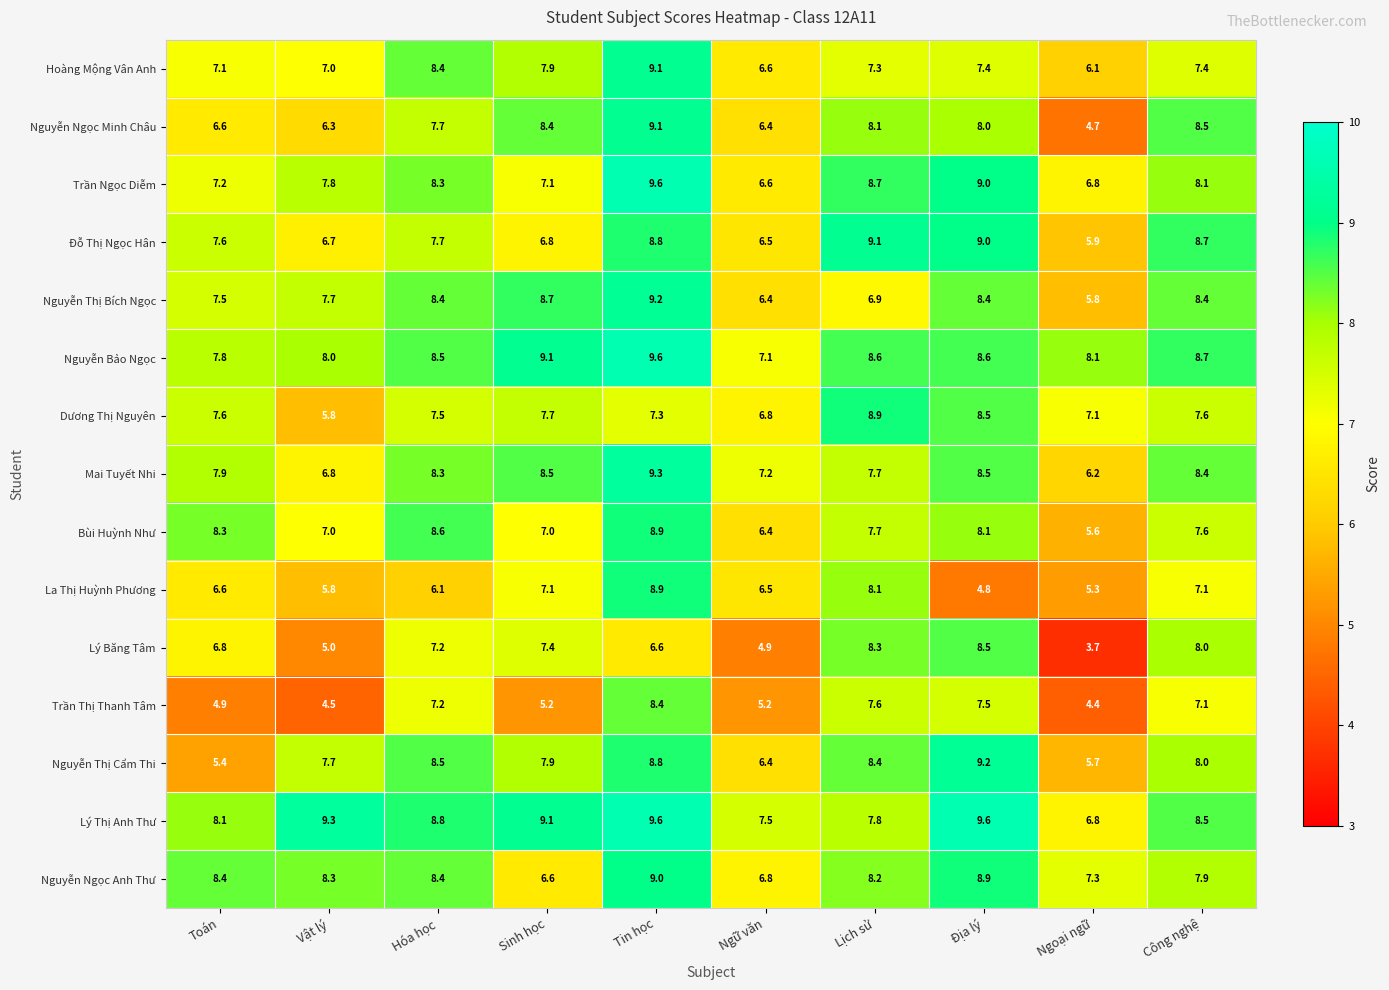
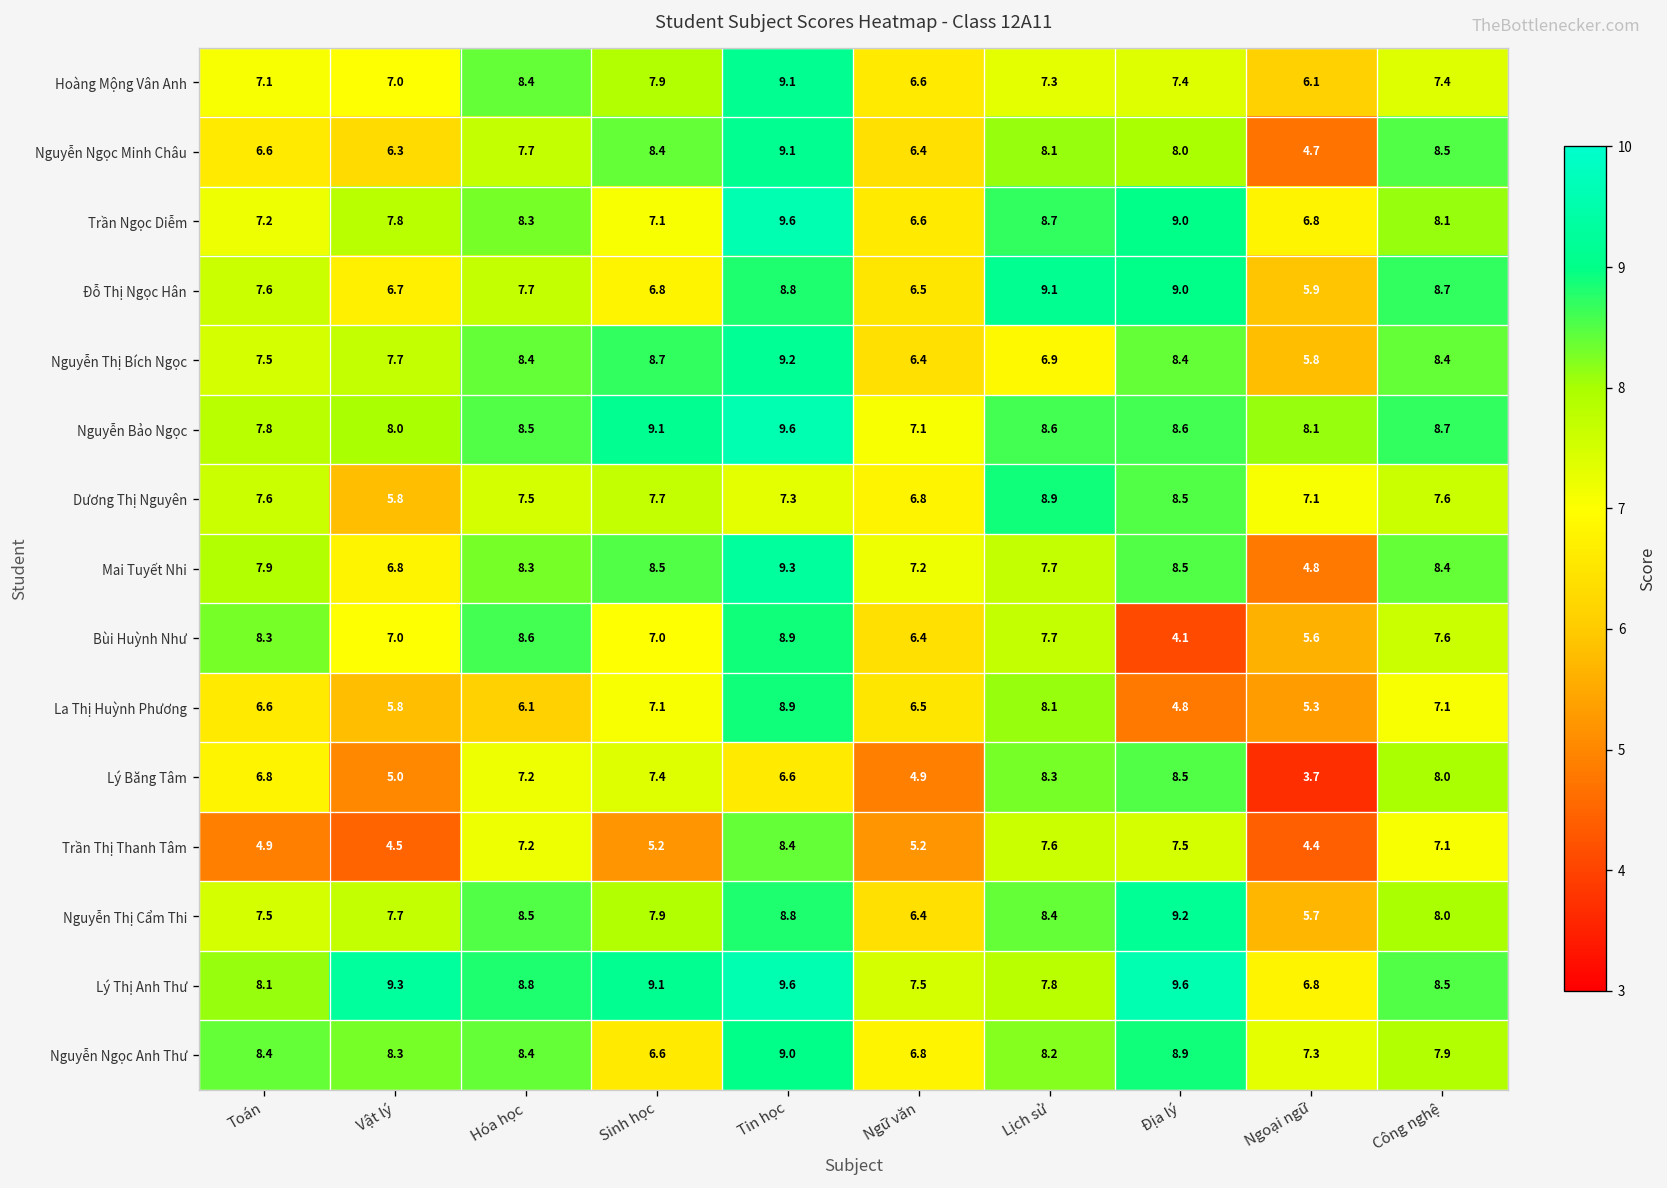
  {
    "Hoàng Mộng Vân Anh": {
      "Toán": 7.1,
      "Vật lý": 7.0,
      "Hóa học": 8.4,
      "Sinh học": 7.9,
      "Tin học": 9.1,
      "Ngữ văn": 6.6,
      "Lịch sử": 7.3,
      "Địa lý": 7.4,
      "Ngoại ngữ": 6.1,
      "Công nghệ": 7.4
    },
    "Nguyễn Ngọc Minh Châu": {
      "Toán": 6.6,
      "Vật lý": 6.3,
      "Hóa học": 7.7,
      "Sinh học": 8.4,
      "Tin học": 9.1,
      "Ngữ văn": 6.4,
      "Lịch sử": 8.1,
      "Địa lý": 8.0,
      "Ngoại ngữ": 4.7,
      "Công nghệ": 8.5
    },
    "Trần Ngọc Diễm": {
      "Toán": 7.2,
      "Vật lý": 7.8,
      "Hóa học": 8.3,
      "Sinh học": 7.1,
      "Tin học": 9.6,
      "Ngữ văn": 6.6,
      "Lịch sử": 8.7,
      "Địa lý": 9.0,
      "Ngoại ngữ": 6.8,
      "Công nghệ": 8.1
    },
    "Đỗ Thị Ngọc Hân": {
      "Toán": 7.6,
      "Vật lý": 6.7,
      "Hóa học": 7.7,
      "Sinh học": 6.8,
      "Tin học": 8.8,
      "Ngữ văn": 6.5,
      "Lịch sử": 9.1,
      "Địa lý": 9.0,
      "Ngoại ngữ": 5.9,
      "Công nghệ": 8.7
    },
    "Nguyễn Thị Bích Ngọc": {
      "Toán": 7.5,
      "Vật lý": 7.7,
      "Hóa học": 8.4,
      "Sinh học": 8.7,
      "Tin học": 9.2,
      "Ngữ văn": 6.4,
      "Lịch sử": 6.9,
      "Địa lý": 8.4,
      "Ngoại ngữ": 5.8,
      "Công nghệ": 8.4
    },
    "Nguyễn Bảo Ngọc": {
      "Toán": 7.8,
      "Vật lý": 8.0,
      "Hóa học": 8.5,
      "Sinh học": 9.1,
      "Tin học": 9.6,
      "Ngữ văn": 7.1,
      "Lịch sử": 8.6,
      "Địa lý": 8.6,
      "Ngoại ngữ": 8.1,
      "Công nghệ": 8.7
    },
    "Dương Thị Nguyên": {
      "Toán": 7.6,
      "Vật lý": 5.8,
      "Hóa học": 7.5,
      "Sinh học": 7.7,
      "Tin học": 7.3,
      "Ngữ văn": 6.8,
      "Lịch sử": 8.9,
      "Địa lý": 8.5,
      "Ngoại ngữ": 7.1,
      "Công nghệ": 7.6
    },
    "Mai Tuyết Nhi": {
      "Toán": 7.9,
      "Vật lý": 6.8,
      "Hóa học": 8.3,
      "Sinh học": 8.5,
      "Tin học": 9.3,
      "Ngữ văn": 7.2,
      "Lịch sử": 7.7,
      "Địa lý": 8.5,
-     "Ngoại ngữ": 6.2,
+     "Ngoại ngữ": 4.8,
      "Công nghệ": 8.4
    },
    "Bùi Huỳnh Như": {
      "Toán": 8.3,
      "Vật lý": 7.0,
      "Hóa học": 8.6,
      "Sinh học": 7.0,
      "Tin học": 8.9,
      "Ngữ văn": 6.4,
      "Lịch sử": 7.7,
-     "Địa lý": 8.1,
+     "Địa lý": 4.1,
      "Ngoại ngữ": 5.6,
      "Công nghệ": 7.6
    },
    "La Thị Huỳnh Phương": {
      "Toán": 6.6,
      "Vật lý": 5.8,
      "Hóa học": 6.1,
      "Sinh học": 7.1,
      "Tin học": 8.9,
      "Ngữ văn": 6.5,
      "Lịch sử": 8.1,
      "Địa lý": 4.8,
      "Ngoại ngữ": 5.3,
      "Công nghệ": 7.1
    },
    "Lý Băng Tâm": {
      "Toán": 6.8,
      "Vật lý": 5.0,
      "Hóa học": 7.2,
      "Sinh học": 7.4,
      "Tin học": 6.6,
      "Ngữ văn": 4.9,
      "Lịch sử": 8.3,
      "Địa lý": 8.5,
      "Ngoại ngữ": 3.7,
      "Công nghệ": 8.0
    },
    "Trần Thị Thanh Tâm": {
      "Toán": 4.9,
      "Vật lý": 4.5,
      "Hóa học": 7.2,
      "Sinh học": 5.2,
      "Tin học": 8.4,
      "Ngữ văn": 5.2,
      "Lịch sử": 7.6,
      "Địa lý": 7.5,
      "Ngoại ngữ": 4.4,
      "Công nghệ": 7.1
    },
    "Nguyễn Thị Cẩm Thi": {
-     "Toán": 5.4,
+     "Toán": 7.5,
      "Vật lý": 7.7,
      "Hóa học": 8.5,
      "Sinh học": 7.9,
      "Tin học": 8.8,
      "Ngữ văn": 6.4,
      "Lịch sử": 8.4,
      "Địa lý": 9.2,
      "Ngoại ngữ": 5.7,
      "Công nghệ": 8.0
    },
    "Lý Thị Anh Thư": {
      "Toán": 8.1,
      "Vật lý": 9.3,
      "Hóa học": 8.8,
      "Sinh học": 9.1,
      "Tin học": 9.6,
      "Ngữ văn": 7.5,
      "Lịch sử": 7.8,
      "Địa lý": 9.6,
      "Ngoại ngữ": 6.8,
      "Công nghệ": 8.5
    },
    "Nguyễn Ngọc Anh Thư": {
      "Toán": 8.4,
      "Vật lý": 8.3,
      "Hóa học": 8.4,
      "Sinh học": 6.6,
      "Tin học": 9.0,
      "Ngữ văn": 6.8,
      "Lịch sử": 8.2,
      "Địa lý": 8.9,
      "Ngoại ngữ": 7.3,
      "Công nghệ": 7.9
    }
  }
